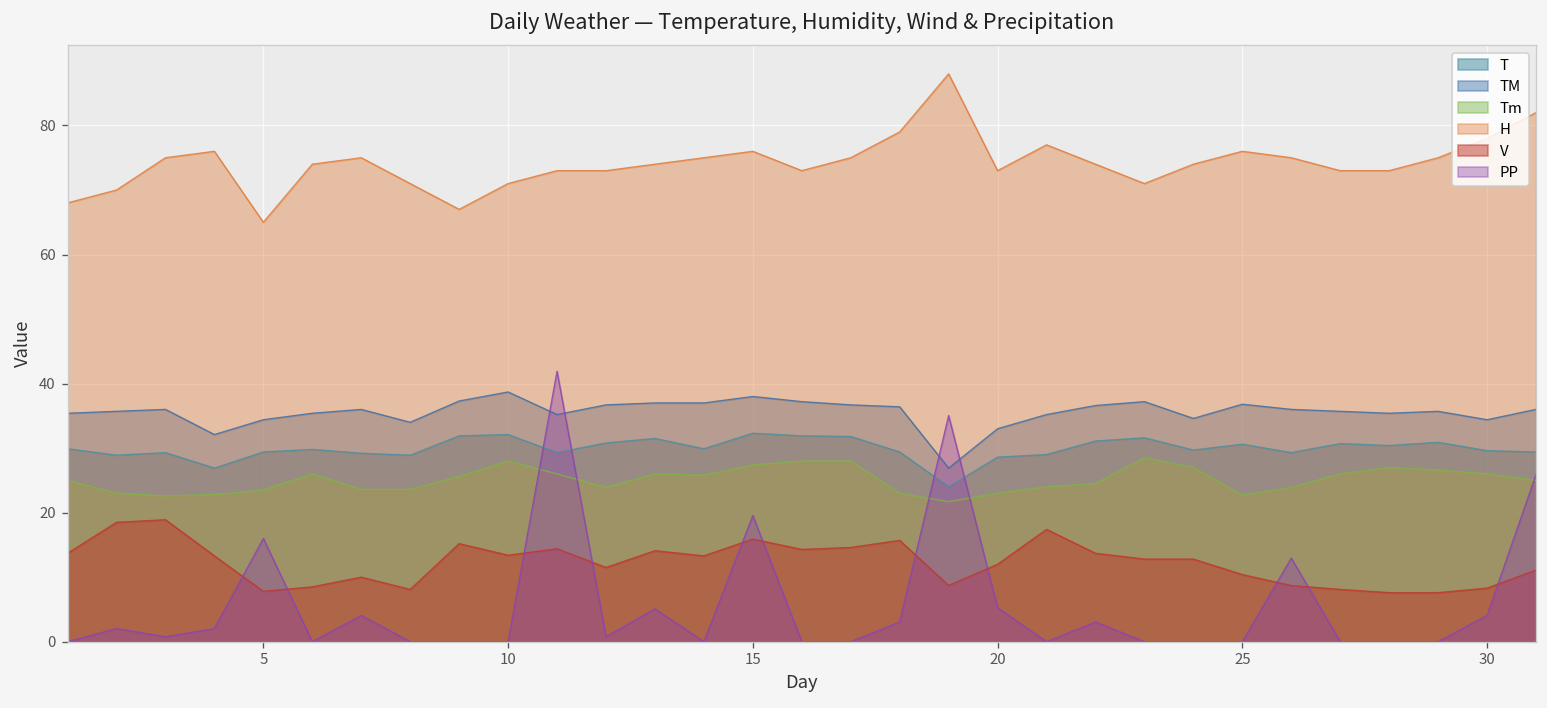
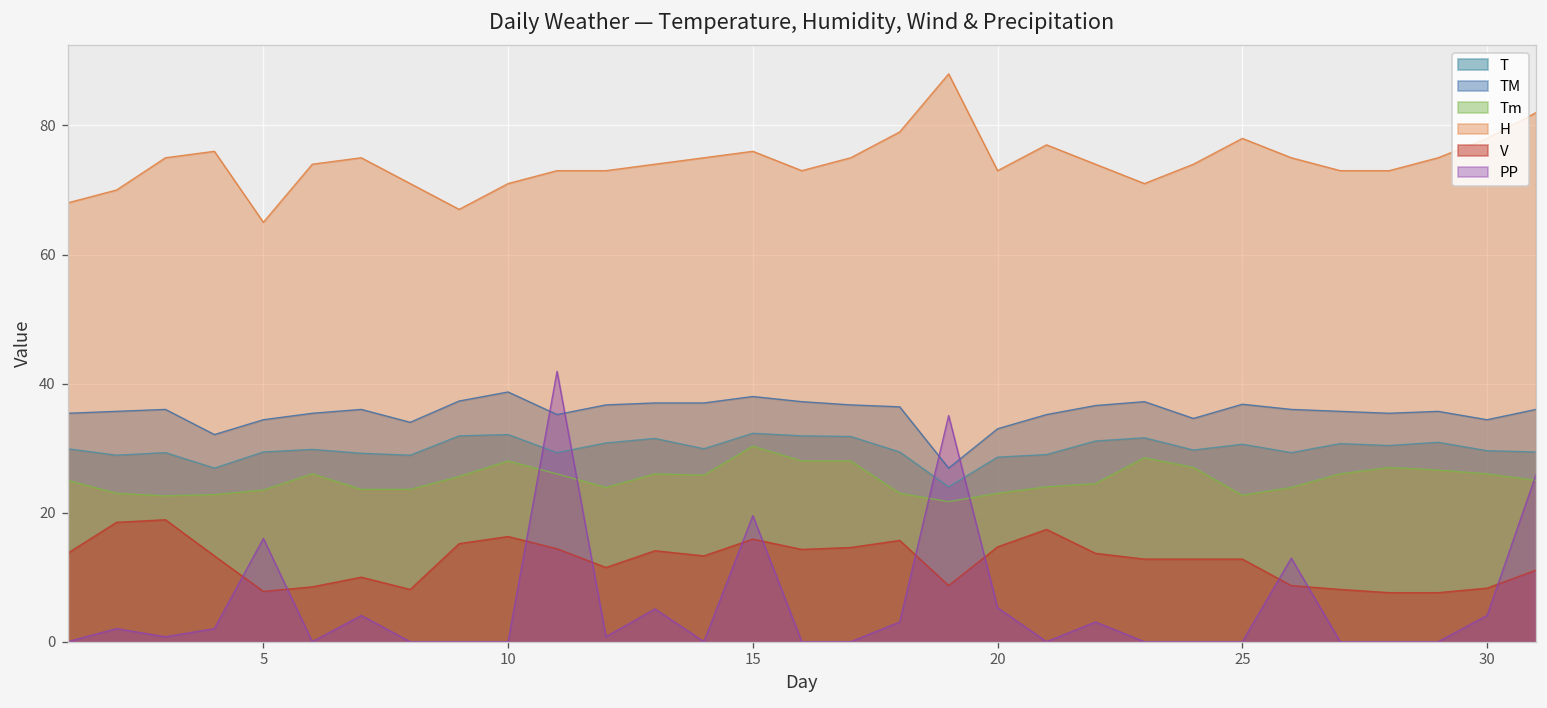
  {
    "Tm": {
      "5": 24,
      "10": 28,
-     "15": 27,
+     "15": 30,
      "20": 23,
      "25": 23,
      "30": 26
    },
    "H": {
      "5": 65,
      "10": 71,
      "15": 76,
      "20": 73,
-     "25": 76
+     "25": 78
    },
    "V": {
      "5": 8,
-     "10": 13,
+     "10": 16,
      "15": 16,
-     "20": 12,
-     "25": 10,
+     "20": 15,
+     "25": 13,
      "30": 8
    },
    "PP": {
      "5": 16,
      "10": 0,
      "15": 20,
      "20": 5,
      "25": 0,
      "30": 4
    }
  }
